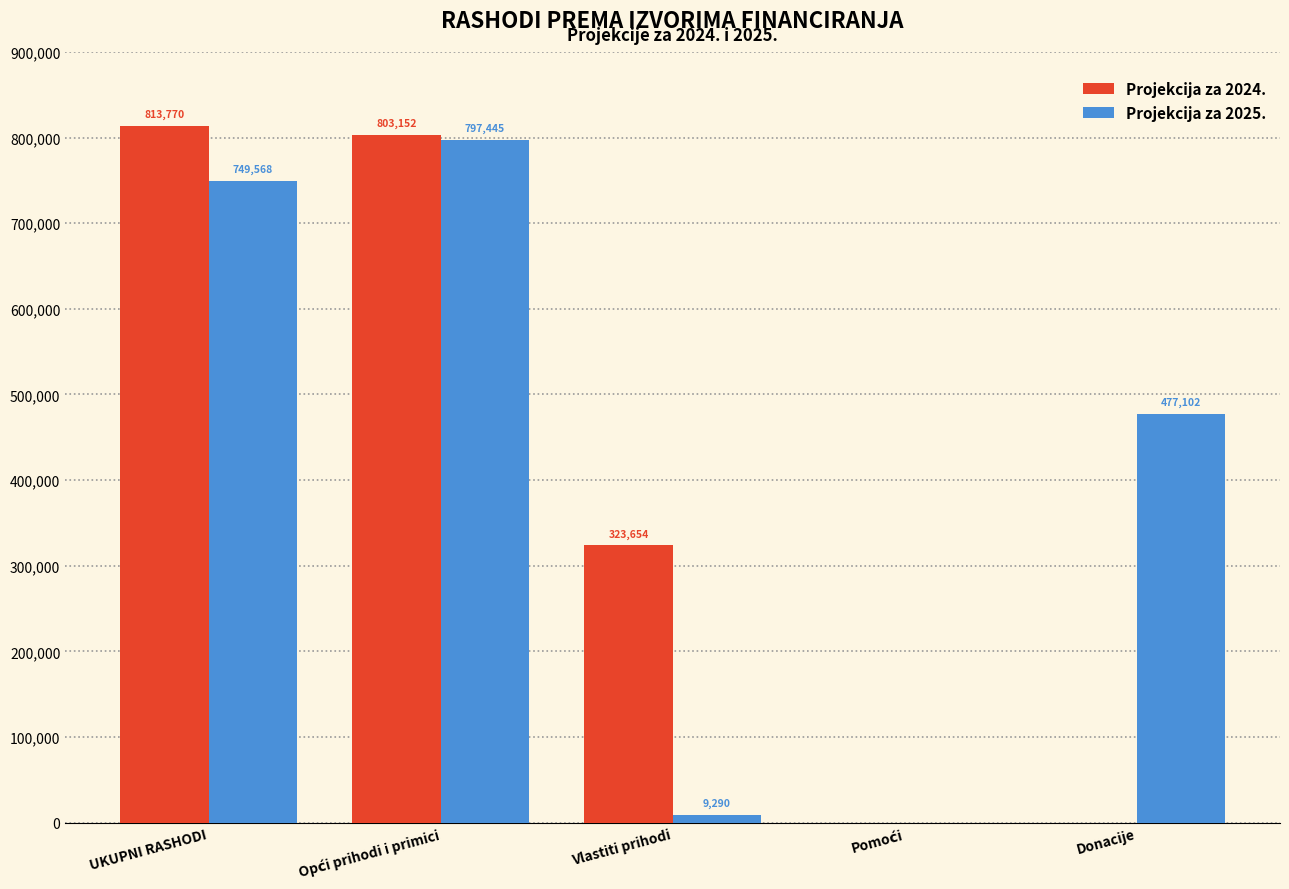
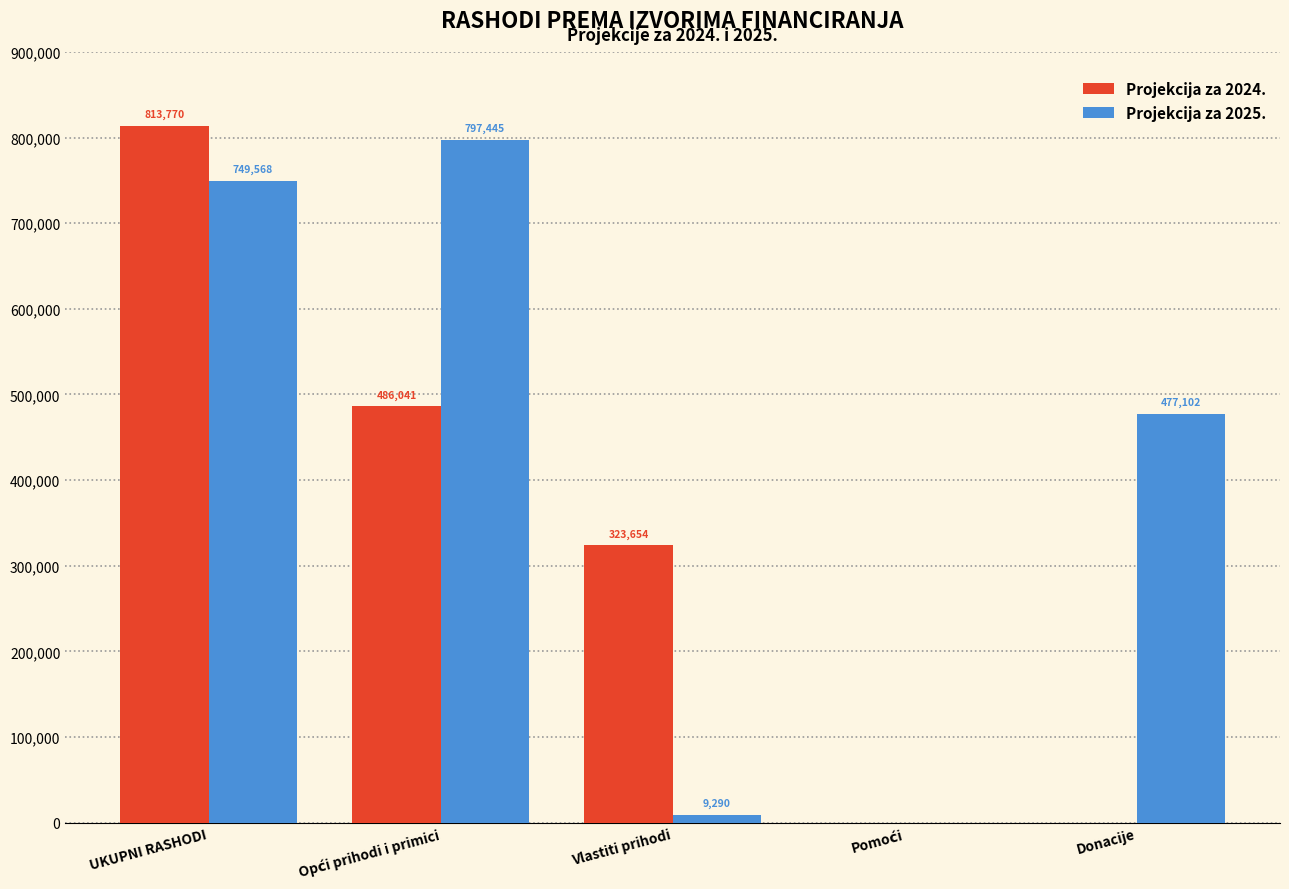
  {
    "Projekcija za 2024.": {
      "UKUPNI RASHODI": "813,770",
-     "Opći prihodi i primici": "803,152",
+     "Opći prihodi i primici": "486,041",
      "Vlastiti prihodi": "323,654"
    },
    "Projekcija za 2025.": {
      "UKUPNI RASHODI": "749,568",
      "Opći prihodi i primici": "797,445",
      "Vlastiti prihodi": "9,290",
      "Donacije": "477,102"
    }
  }
